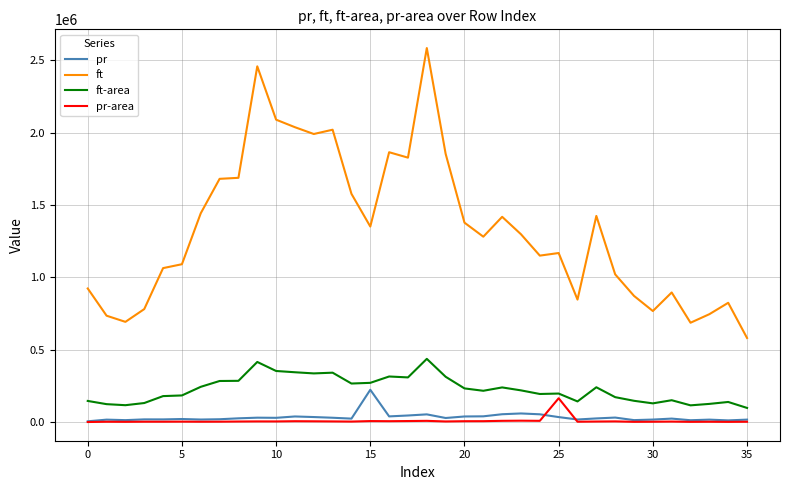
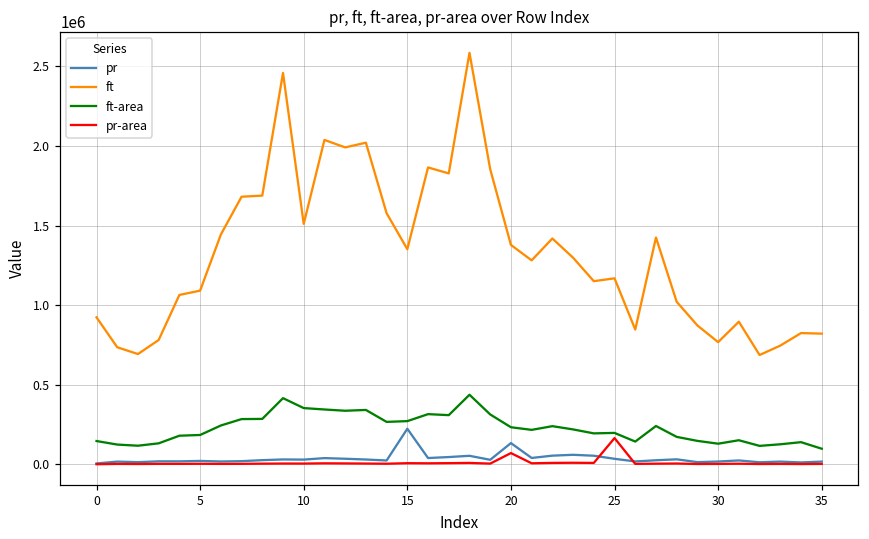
  {
    "pr": {
      "5": 20000,
      "10": 30000,
      "15": 220000,
-     "20": 40000,
+     "20": 130000,
      "25": 40000
    },
    "ft": {
      "0": 920000,
      "5": 1090000,
-     "10": 2090000,
+     "10": 1510000,
      "15": 1350000,
      "20": 1380000,
      "25": 1170000,
      "30": 770000,
-     "35": 580000
+     "35": 820000
    },
    "ft-area": {
      "0": 150000,
      "5": 180000,
      "10": 350000,
      "15": 270000,
      "20": 230000,
      "25": 200000,
      "30": 130000,
      "35": 100000
    },
    "pr-area": {
      "5": 0,
      "10": 10000,
      "15": 10000,
-     "20": 10000,
+     "20": 70000,
      "25": 170000
    }
  }
